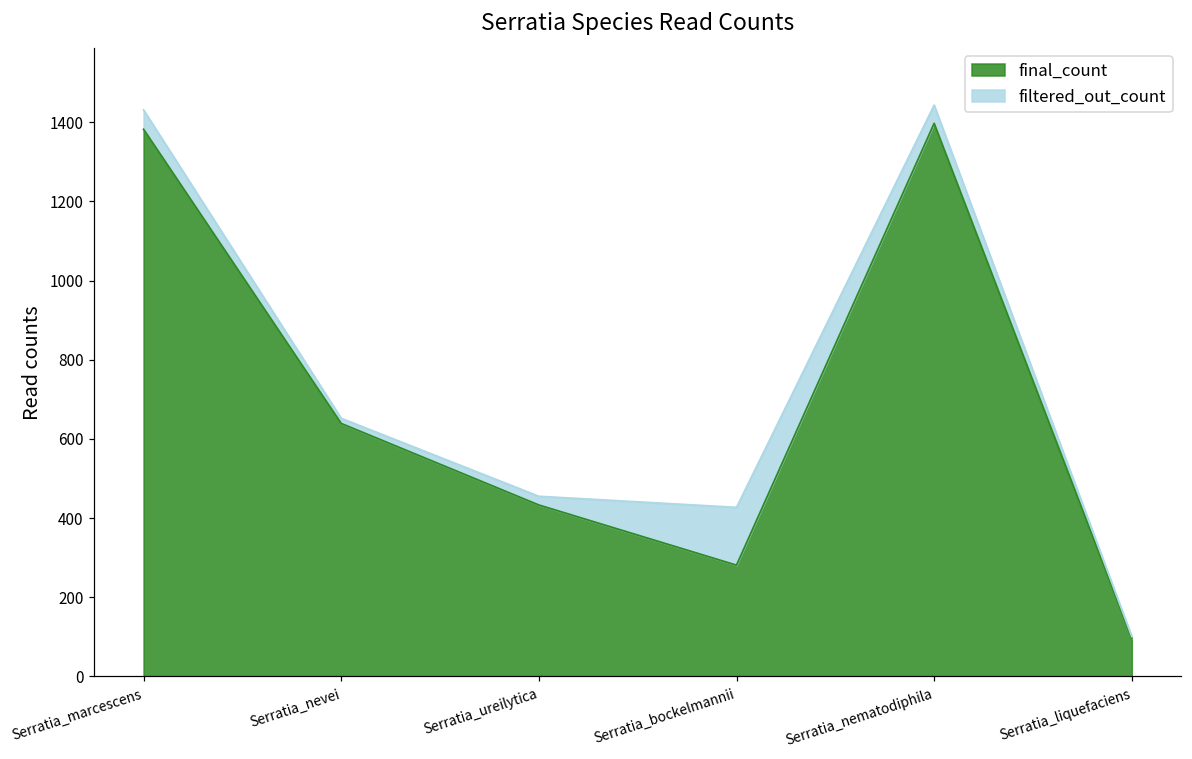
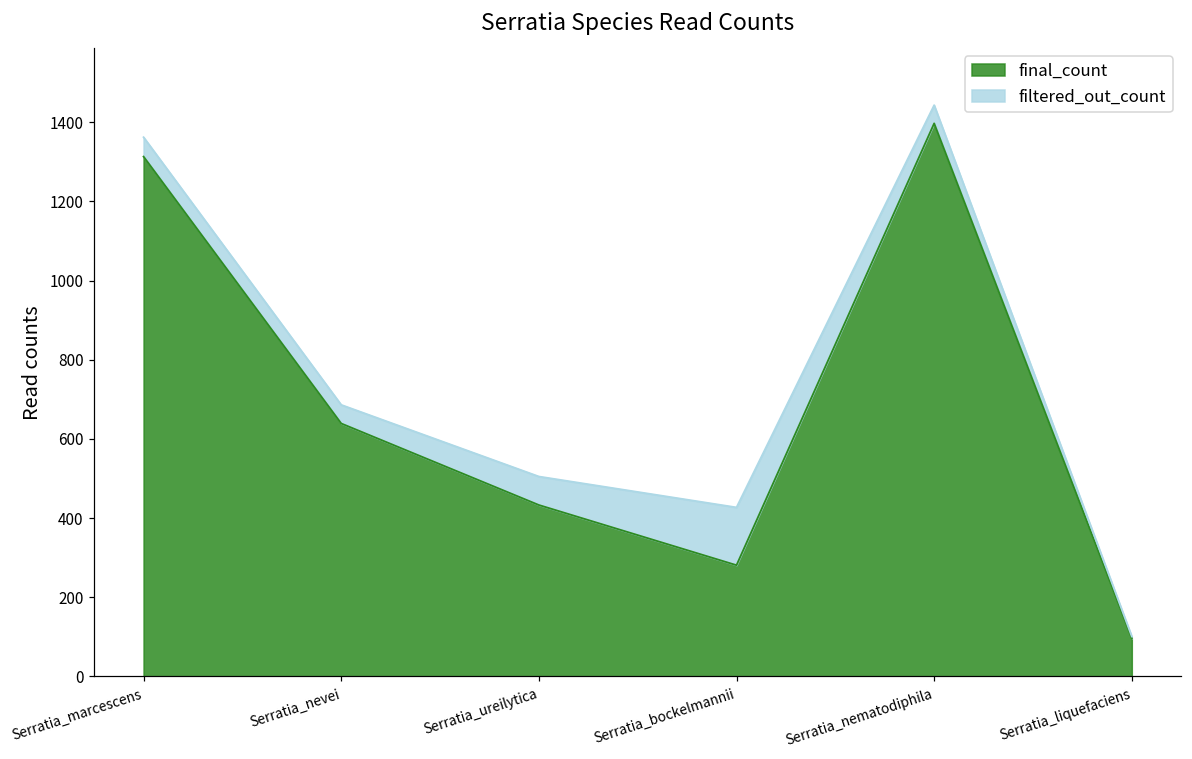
  {
    "final_count": {
-     "Serratia_marcescens": 1380,
+     "Serratia_marcescens": 1310,
      "Serratia_nevei": 640,
      "Serratia_ureilytica": 430,
      "Serratia_bockelmannii": 280,
      "Serratia_nematodiphila": 1400
    },
    "filtered_out_count": {
      "Serratia_marcescens": 50,
-     "Serratia_nevei": 10,
-     "Serratia_ureilytica": 20,
+     "Serratia_nevei": 50,
+     "Serratia_ureilytica": 70,
      "Serratia_bockelmannii": 150,
      "Serratia_nematodiphila": 50
    }
  }
